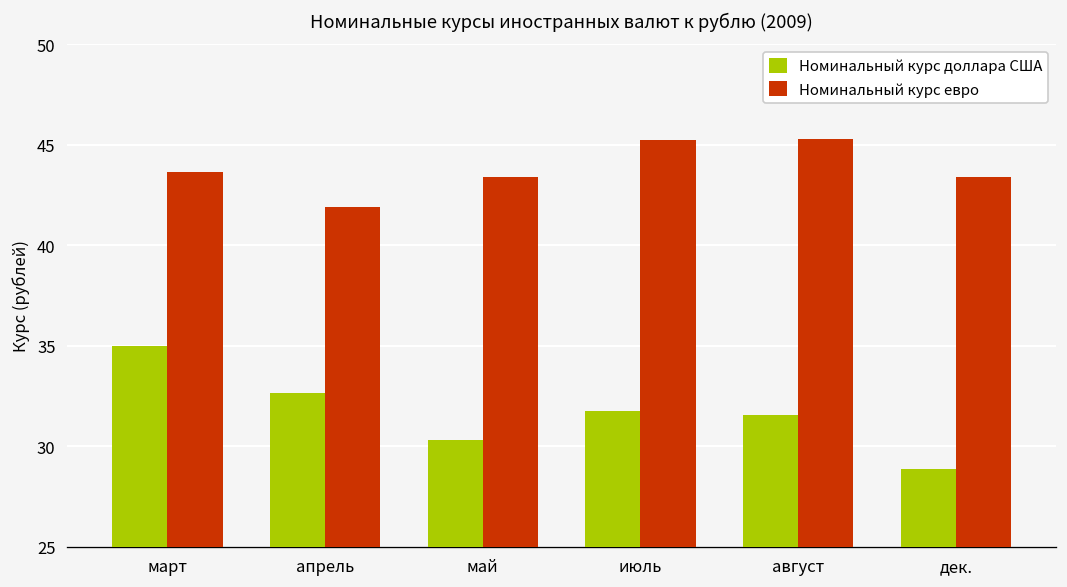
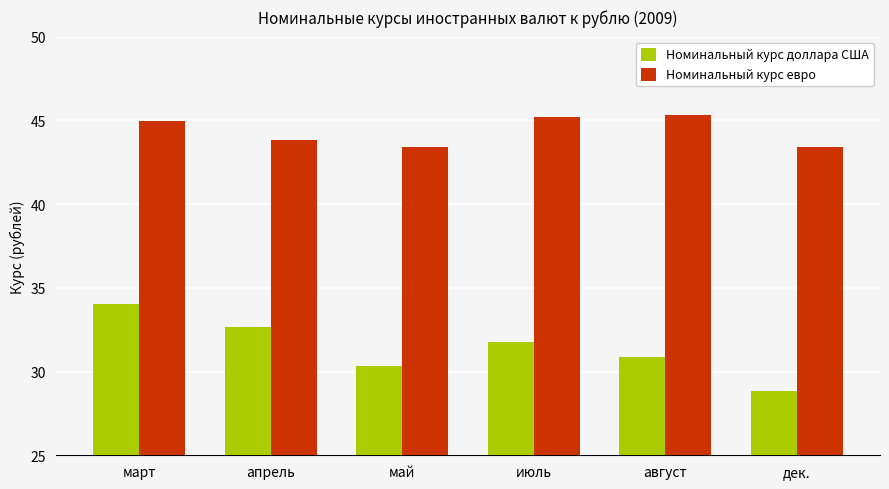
  {
    "Номинальный курс доллара США": {
-     "март": 35.0,
+     "март": 34.0,
      "апрель": 32.7,
      "май": 30.3,
      "июль": 31.8,
-     "август": 31.6,
+     "август": 30.9,
      "дек.": 28.9
    },
    "Номинальный курс евро": {
-     "март": 43.7,
-     "апрель": 41.9,
+     "март": 44.9,
+     "апрель": 43.8,
      "май": 43.4,
      "июль": 45.2,
      "август": 45.3,
      "дек.": 43.4
    }
  }
